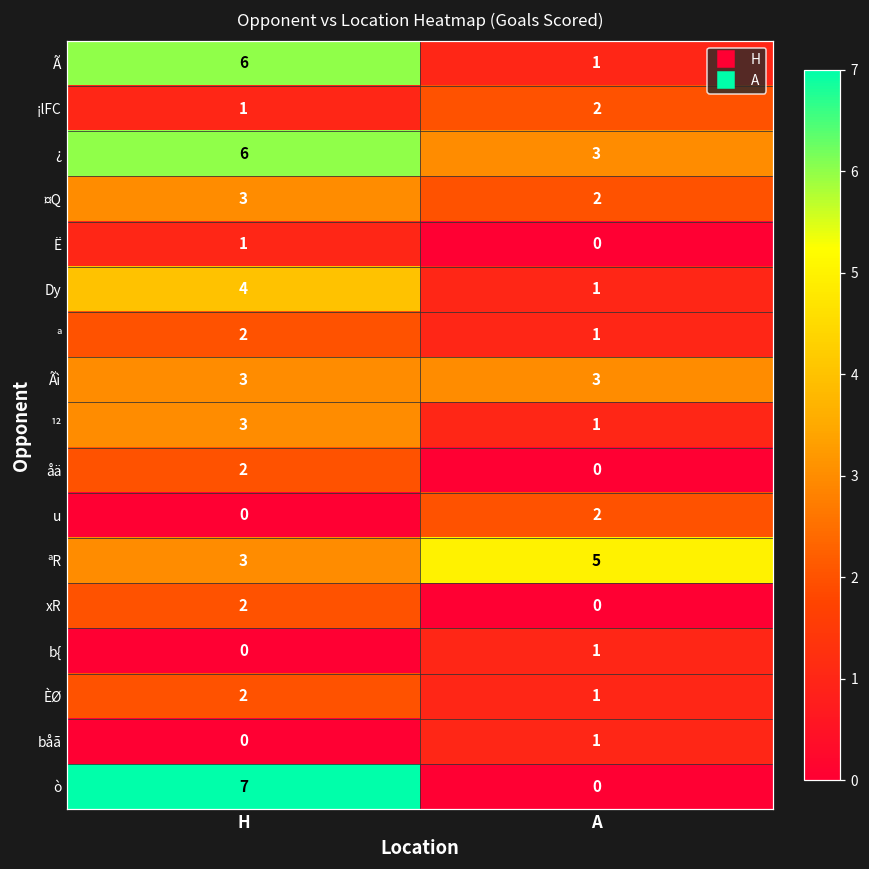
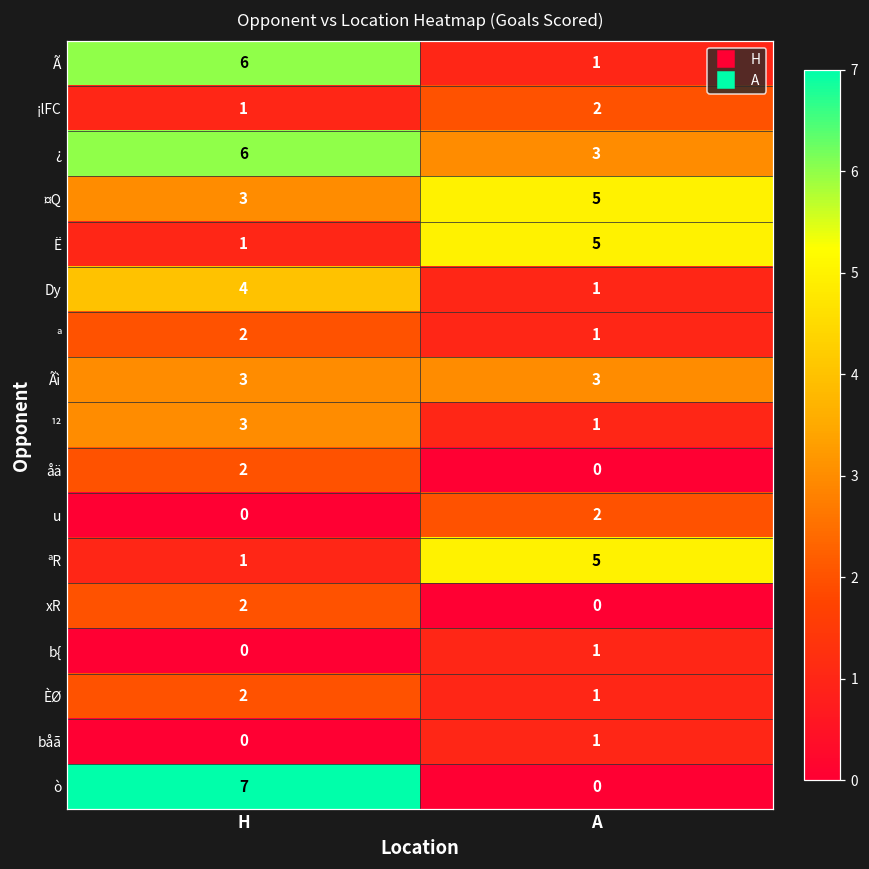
  {
    "Ã": {
      "H": 6,
      "A": 1
    },
    "¡lFC": {
      "H": 1,
      "A": 2
    },
    "¿": {
      "H": 6,
      "A": 3
    },
    "¤Q": {
      "H": 3,
-     "A": 2
+     "A": 5
    },
    "Ë": {
      "H": 1,
-     "A": 0
+     "A": 5
    },
    "Dy": {
      "H": 4,
      "A": 1
    },
    "ª": {
      "H": 2,
      "A": 1
    },
    "Ãì": {
      "H": 3,
      "A": 3
    },
    "¹²": {
      "H": 3,
      "A": 1
    },
    "åä": {
      "H": 2,
      "A": 0
    },
    "u": {
      "H": 0,
      "A": 2
    },
    "ªR": {
-     "H": 3,
+     "H": 1,
      "A": 5
    },
    "xR": {
      "H": 2,
      "A": 0
    },
    "b{": {
      "H": 0,
      "A": 1
    },
    "ÈØ": {
      "H": 2,
      "A": 1
    },
    "båã": {
      "H": 0,
      "A": 1
    },
    "ò": {
      "H": 7,
      "A": 0
    }
  }
